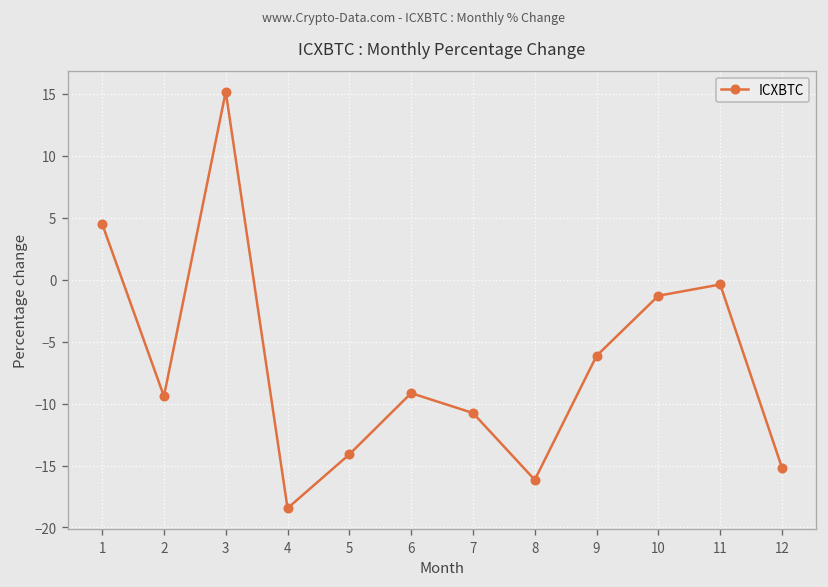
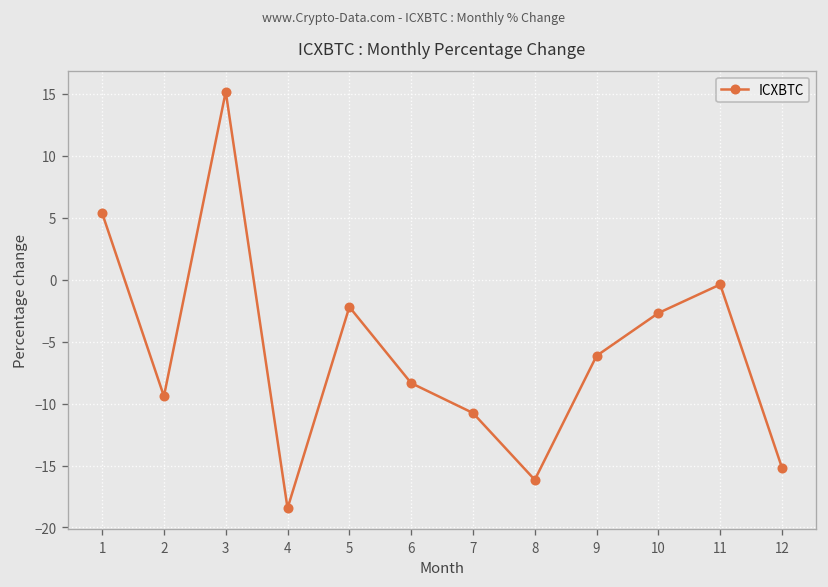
  {
-   "1": 4.5,
+   "1": 5.4,
    "2": -9.4,
    "3": 15.2,
    "4": -18.4,
-   "5": -14.1,
-   "6": -9.2,
+   "5": -2.2,
+   "6": -8.3,
    "7": -10.8,
    "8": -16.2,
    "9": -6.1,
-   "10": -1.3,
+   "10": -2.7,
    "11": -0.4,
    "12": -15.2
  }
